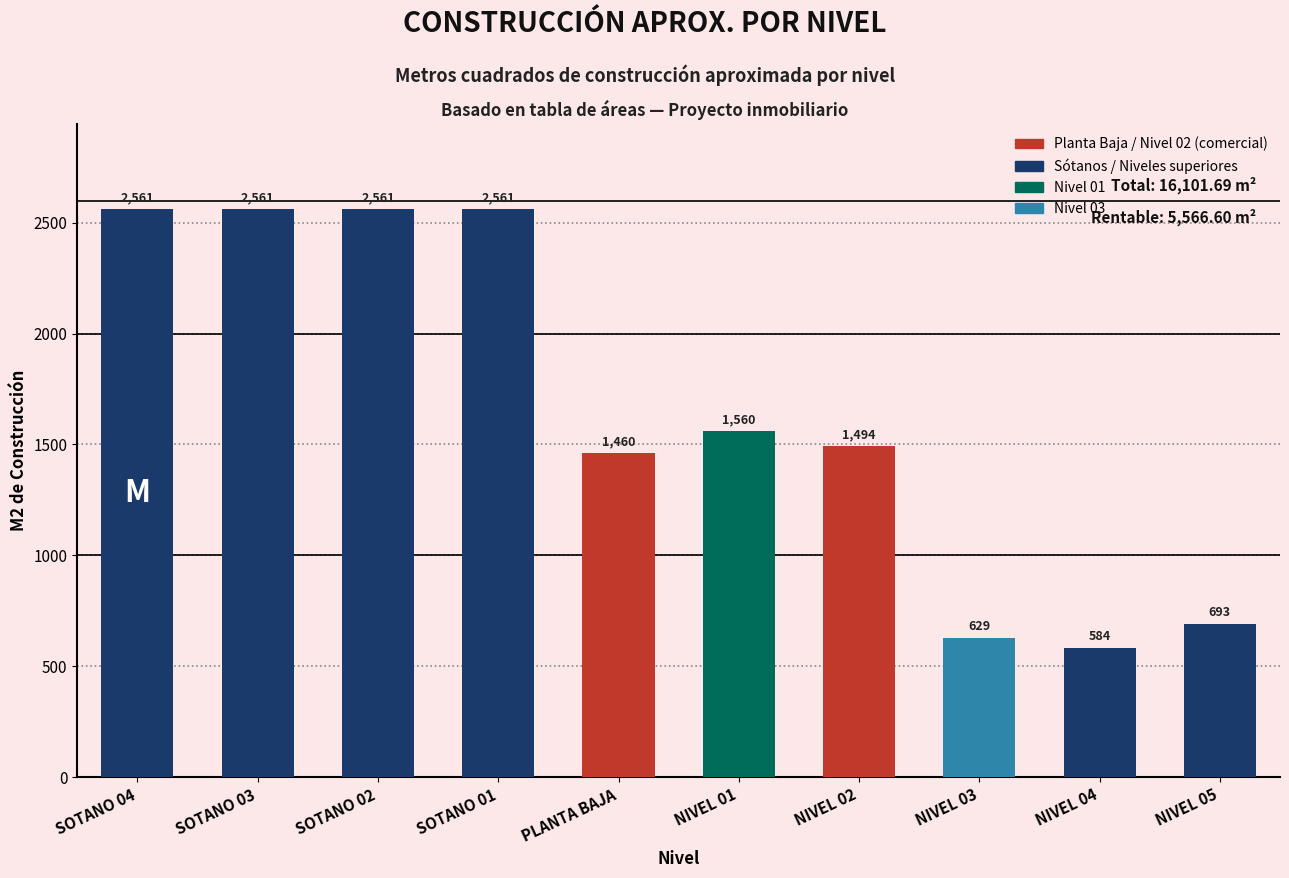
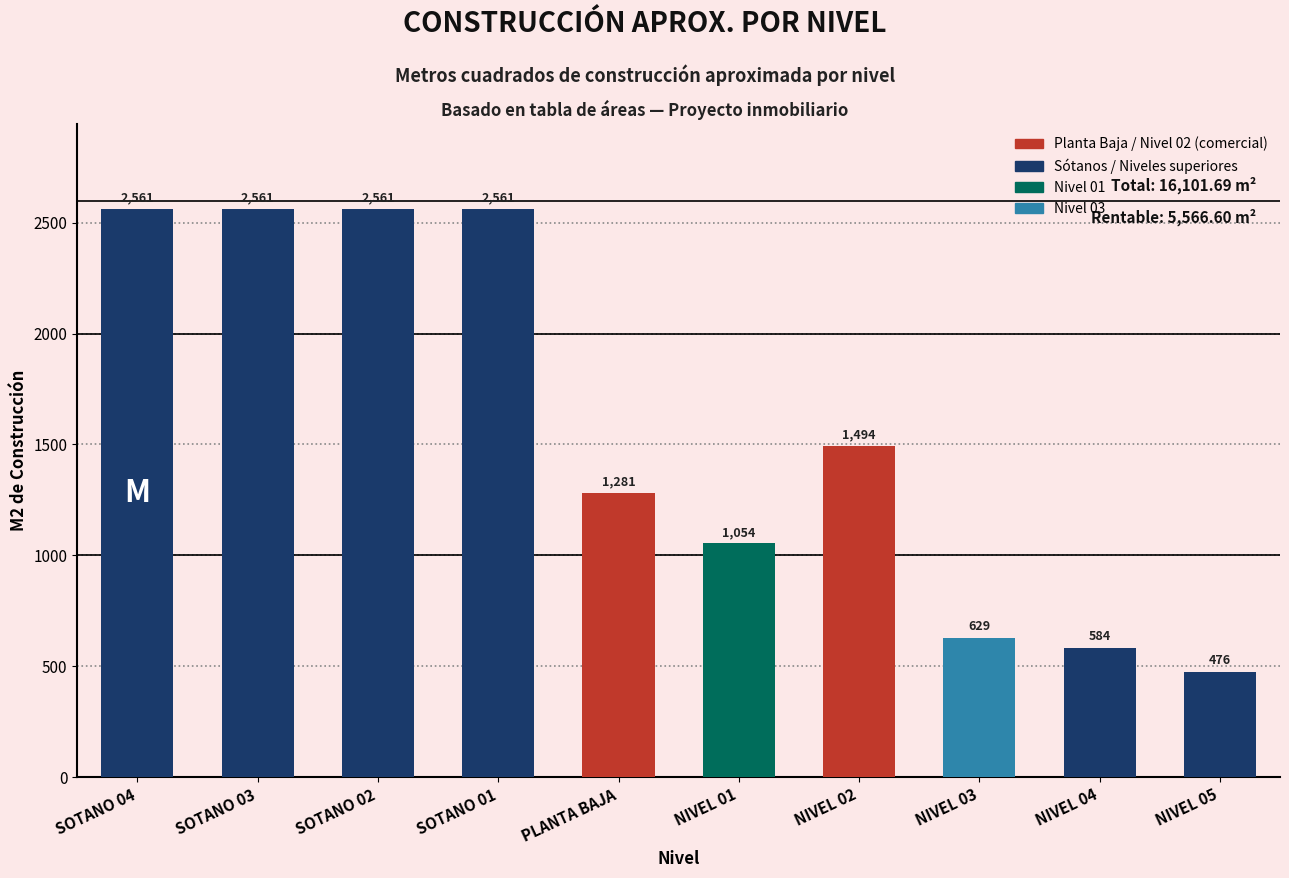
  {
    "SOTANO 04": "2,561",
    "SOTANO 03": "2,561",
    "SOTANO 02": "2,561",
    "SOTANO 01": "2,561",
-   "PLANTA BAJA": "1,460",
-   "NIVEL 01": "1,560",
+   "PLANTA BAJA": "1,281",
+   "NIVEL 01": "1,054",
    "NIVEL 02": "1,494",
    "NIVEL 03": "629",
    "NIVEL 04": "584",
-   "NIVEL 05": "693"
+   "NIVEL 05": "476"
  }
